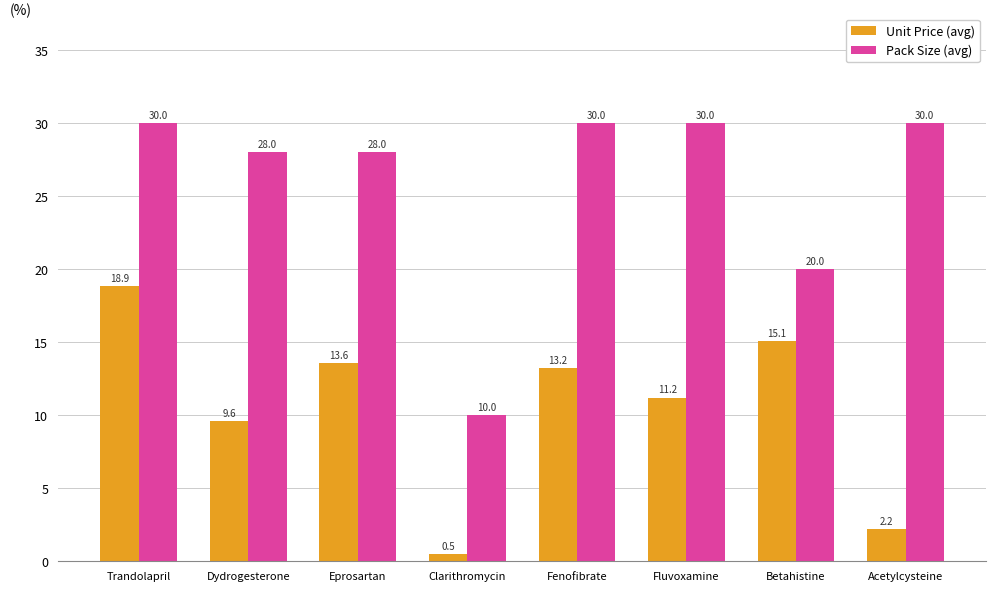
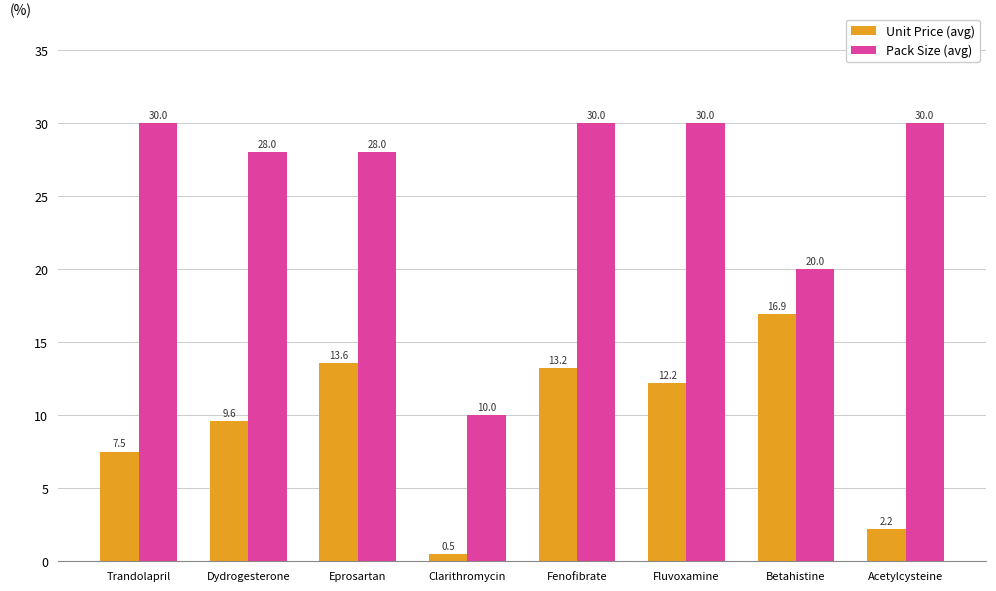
  {
    "Unit Price (avg)": {
-     "Trandolapril": 18.9,
+     "Trandolapril": 7.5,
      "Dydrogesterone": 9.6,
      "Eprosartan": 13.6,
      "Clarithromycin": 0.5,
      "Fenofibrate": 13.2,
-     "Fluvoxamine": 11.2,
-     "Betahistine": 15.1,
+     "Fluvoxamine": 12.2,
+     "Betahistine": 16.9,
      "Acetylcysteine": 2.2
    },
    "Pack Size (avg)": {
      "Trandolapril": 30.0,
      "Dydrogesterone": 28.0,
      "Eprosartan": 28.0,
      "Clarithromycin": 10.0,
      "Fenofibrate": 30.0,
      "Fluvoxamine": 30.0,
      "Betahistine": 20.0,
      "Acetylcysteine": 30.0
    }
  }
